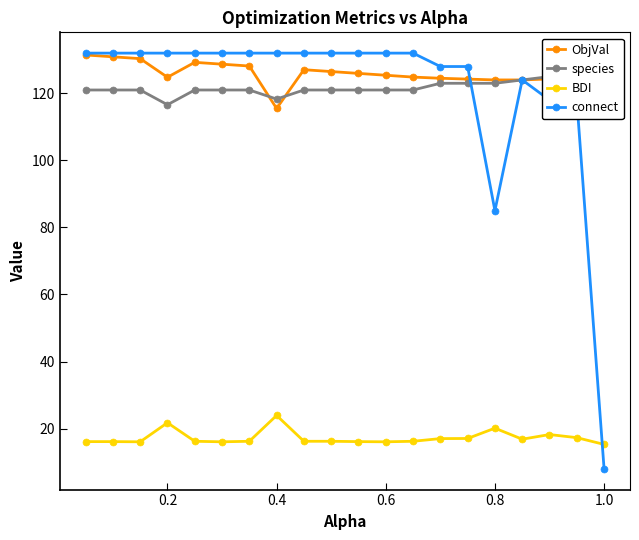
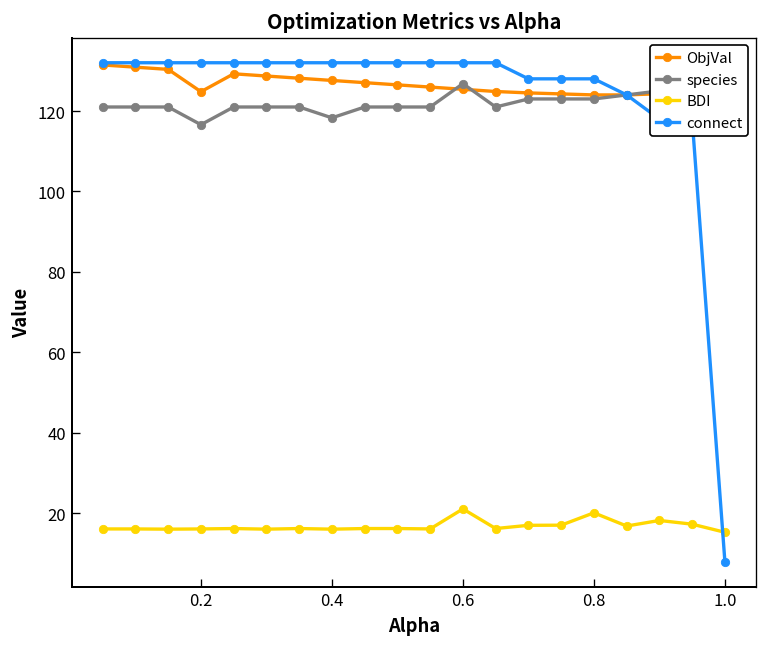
  {
    "ObjVal": {
      "0.2": 125,
-     "0.4": 116,
+     "0.4": 128,
      "0.6": 125,
      "0.8": 124
    },
    "species": {
      "0.2": 117,
      "0.4": 118,
-     "0.6": 121,
+     "0.6": 127,
      "0.8": 123
    },
    "BDI": {
-     "0.2": 22,
-     "0.4": 24,
-     "0.6": 16,
+     "0.2": 16,
+     "0.4": 16,
+     "0.6": 21,
      "0.8": 20,
      "1.0": 15
    },
    "connect": {
      "0.2": 132,
      "0.4": 132,
      "0.6": 132,
-     "0.8": 85,
+     "0.8": 128,
      "1.0": 8
    }
  }
